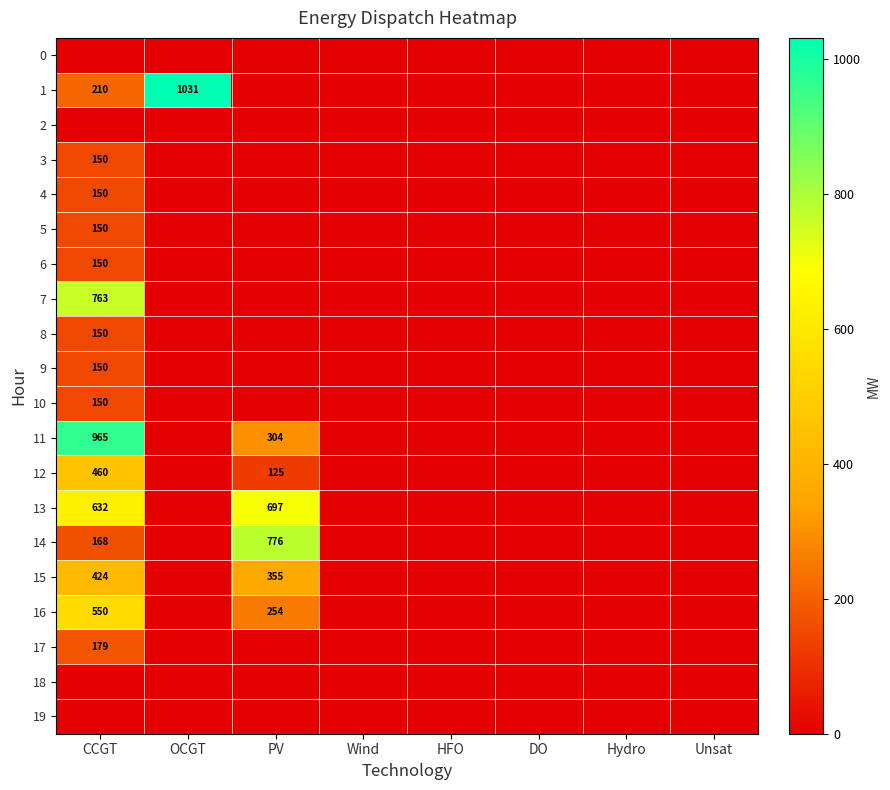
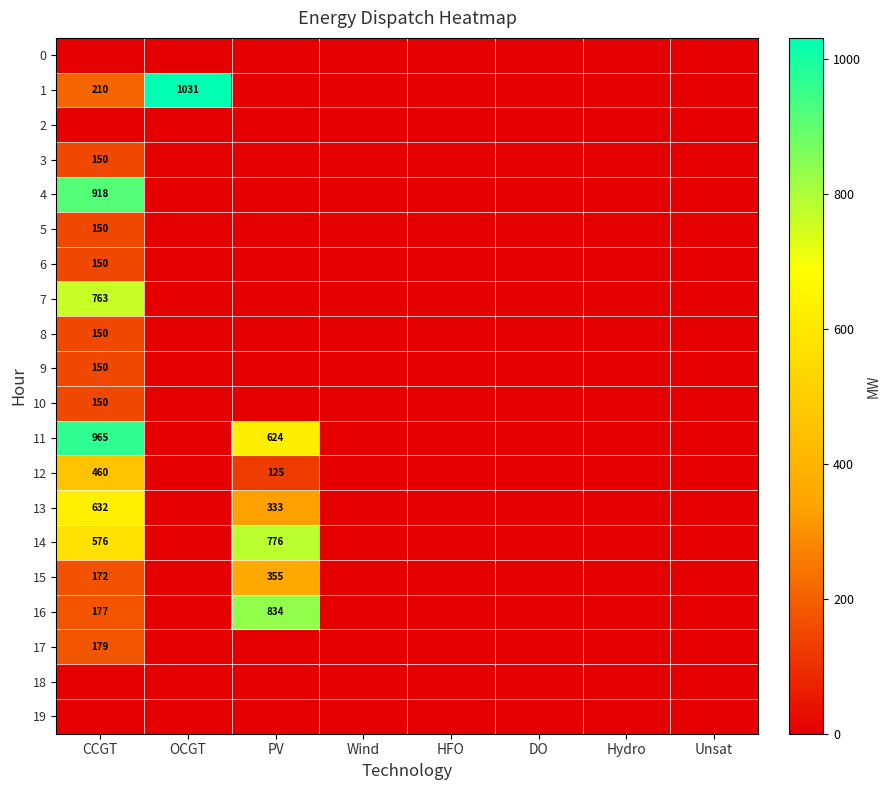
  {
    "1": {
      "CCGT": 210,
      "OCGT": 1031
    },
    "3": {
      "CCGT": 150
    },
    "4": {
-     "CCGT": 150
+     "CCGT": 918
    },
    "5": {
      "CCGT": 150
    },
    "6": {
      "CCGT": 150
    },
    "7": {
      "CCGT": 763
    },
    "8": {
      "CCGT": 150
    },
    "9": {
      "CCGT": 150
    },
    "10": {
      "CCGT": 150
    },
    "11": {
      "CCGT": 965,
-     "PV": 304
+     "PV": 624
    },
    "12": {
      "CCGT": 460,
      "PV": 125
    },
    "13": {
      "CCGT": 632,
-     "PV": 697
+     "PV": 333
    },
    "14": {
-     "CCGT": 168,
+     "CCGT": 576,
      "PV": 776
    },
    "15": {
-     "CCGT": 424,
+     "CCGT": 172,
      "PV": 355
    },
    "16": {
-     "CCGT": 550,
-     "PV": 254
+     "CCGT": 177,
+     "PV": 834
    },
    "17": {
      "CCGT": 179
    }
  }
